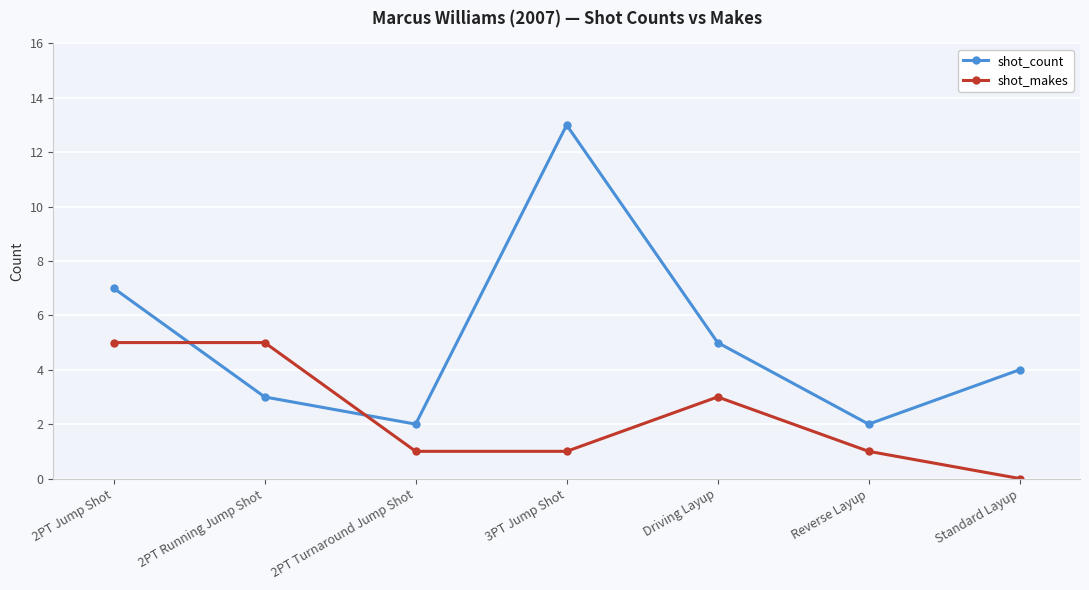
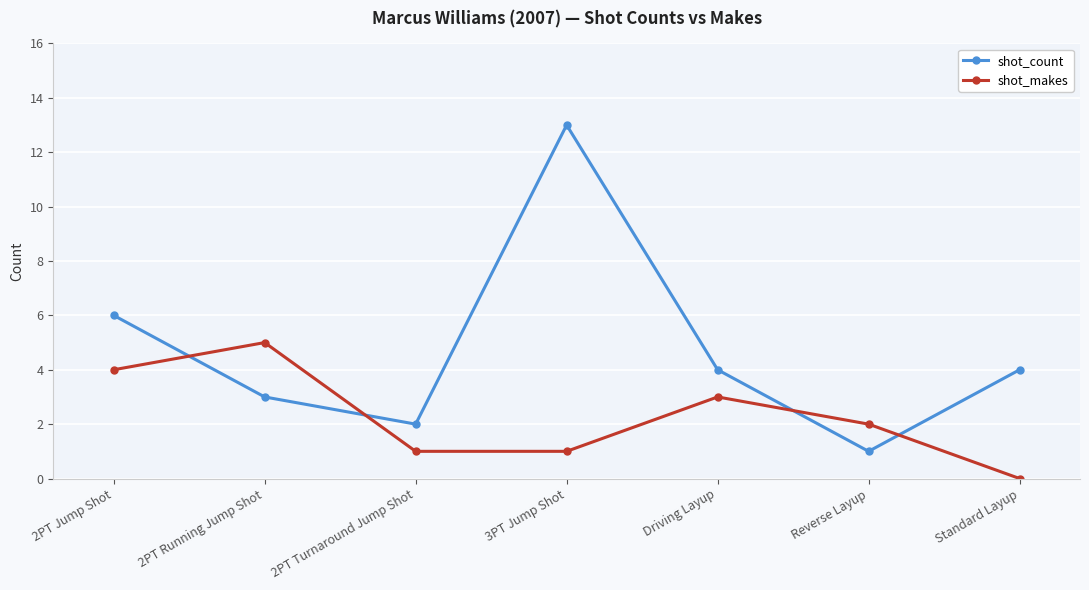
  {
    "shot_count": {
-     "2PT Jump Shot": 7,
+     "2PT Jump Shot": 6,
      "2PT Running Jump Shot": 3,
      "2PT Turnaround Jump Shot": 2,
      "3PT Jump Shot": 13,
-     "Driving Layup": 5,
-     "Reverse Layup": 2,
+     "Driving Layup": 4,
+     "Reverse Layup": 1,
      "Standard Layup": 4
    },
    "shot_makes": {
-     "2PT Jump Shot": 5,
+     "2PT Jump Shot": 4,
      "2PT Running Jump Shot": 5,
      "2PT Turnaround Jump Shot": 1,
      "3PT Jump Shot": 1,
      "Driving Layup": 3,
-     "Reverse Layup": 1,
+     "Reverse Layup": 2,
      "Standard Layup": 0
    }
  }
